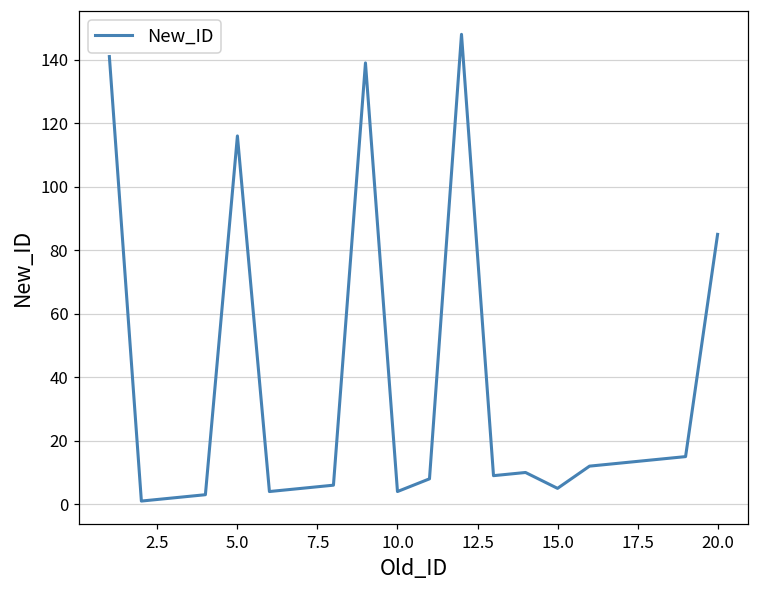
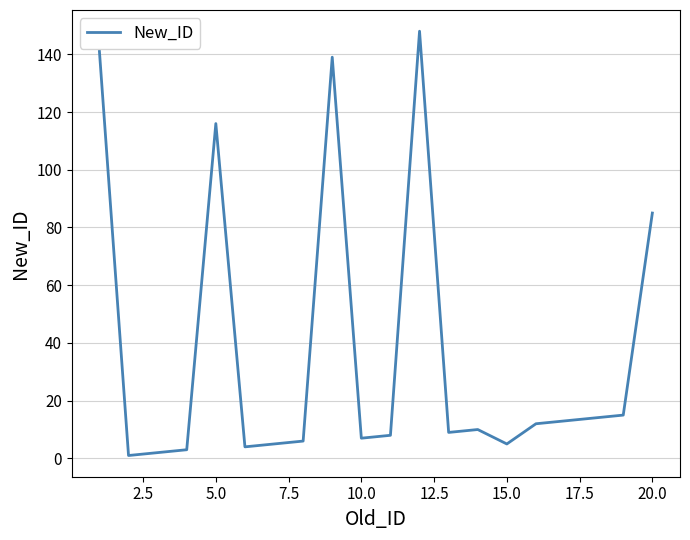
  {
    "5.0": 116,
-   "10.0": 4,
+   "10.0": 7,
    "15.0": 5,
    "20.0": 85
  }
